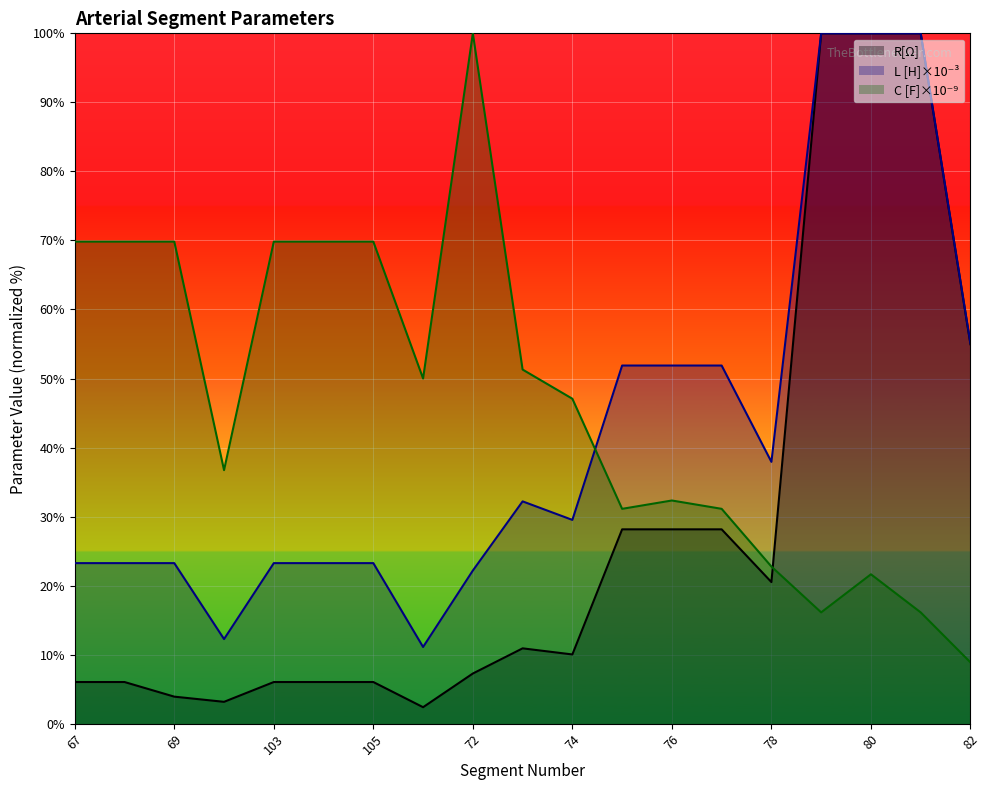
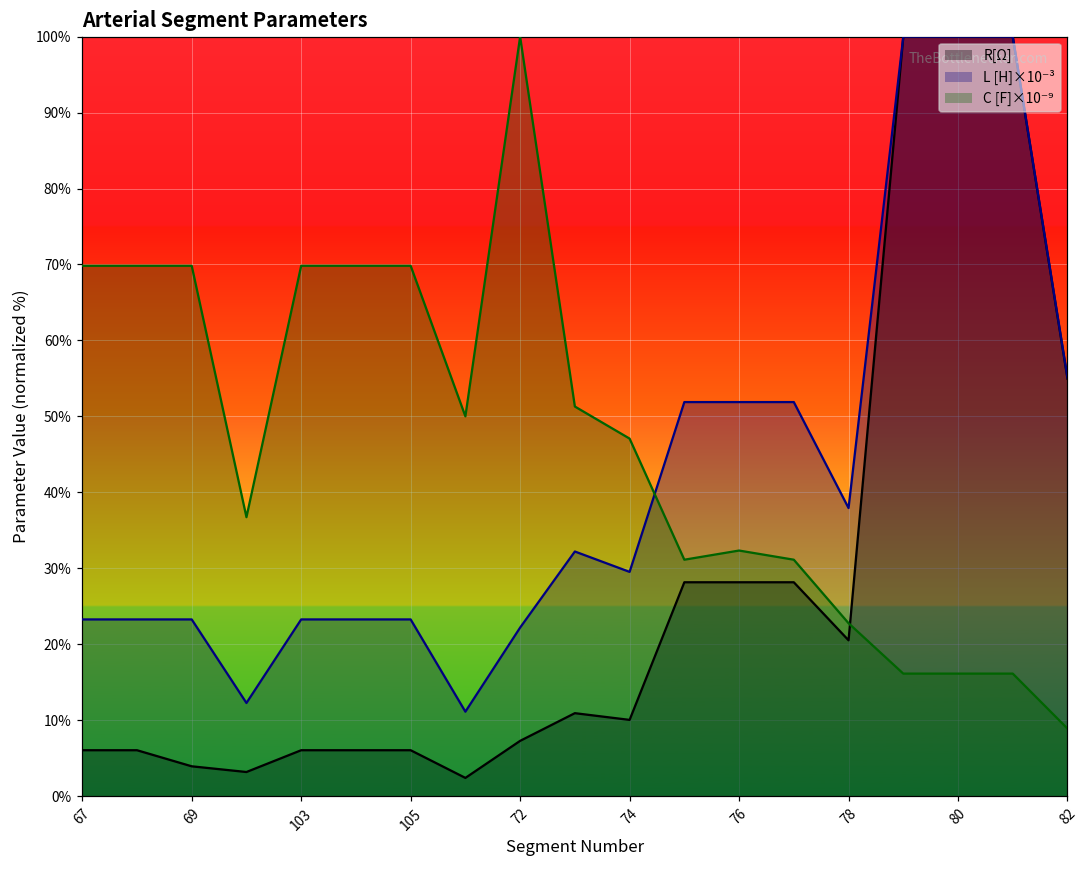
  {
    "R[Ω]": {
      "67": "6%",
      "69": "4%",
      "103": "6%",
      "105": "6%",
      "72": "7%",
      "74": "10%",
      "76": "28%",
      "78": "21%"
    },
    "L [H]×10⁻³": {
      "67": "23%",
      "69": "23%",
      "103": "23%",
      "105": "23%",
      "72": "22%",
      "74": "30%",
      "76": "52%",
      "78": "38%"
    },
    "C [F]×10⁻⁹": {
      "67": "70%",
      "69": "70%",
      "103": "70%",
      "105": "70%",
      "72": "100%",
      "74": "47%",
      "76": "32%",
      "78": "23%",
-     "80": "22%",
+     "80": "16%",
      "82": "9%"
    }
  }
